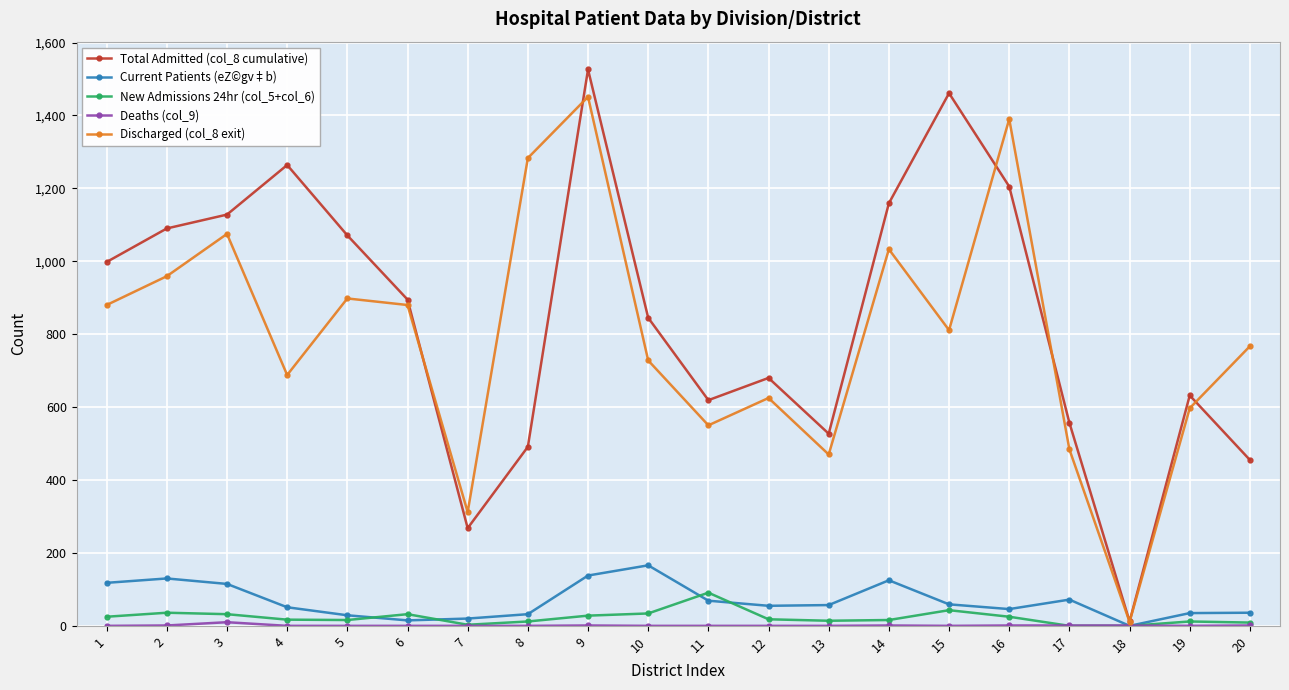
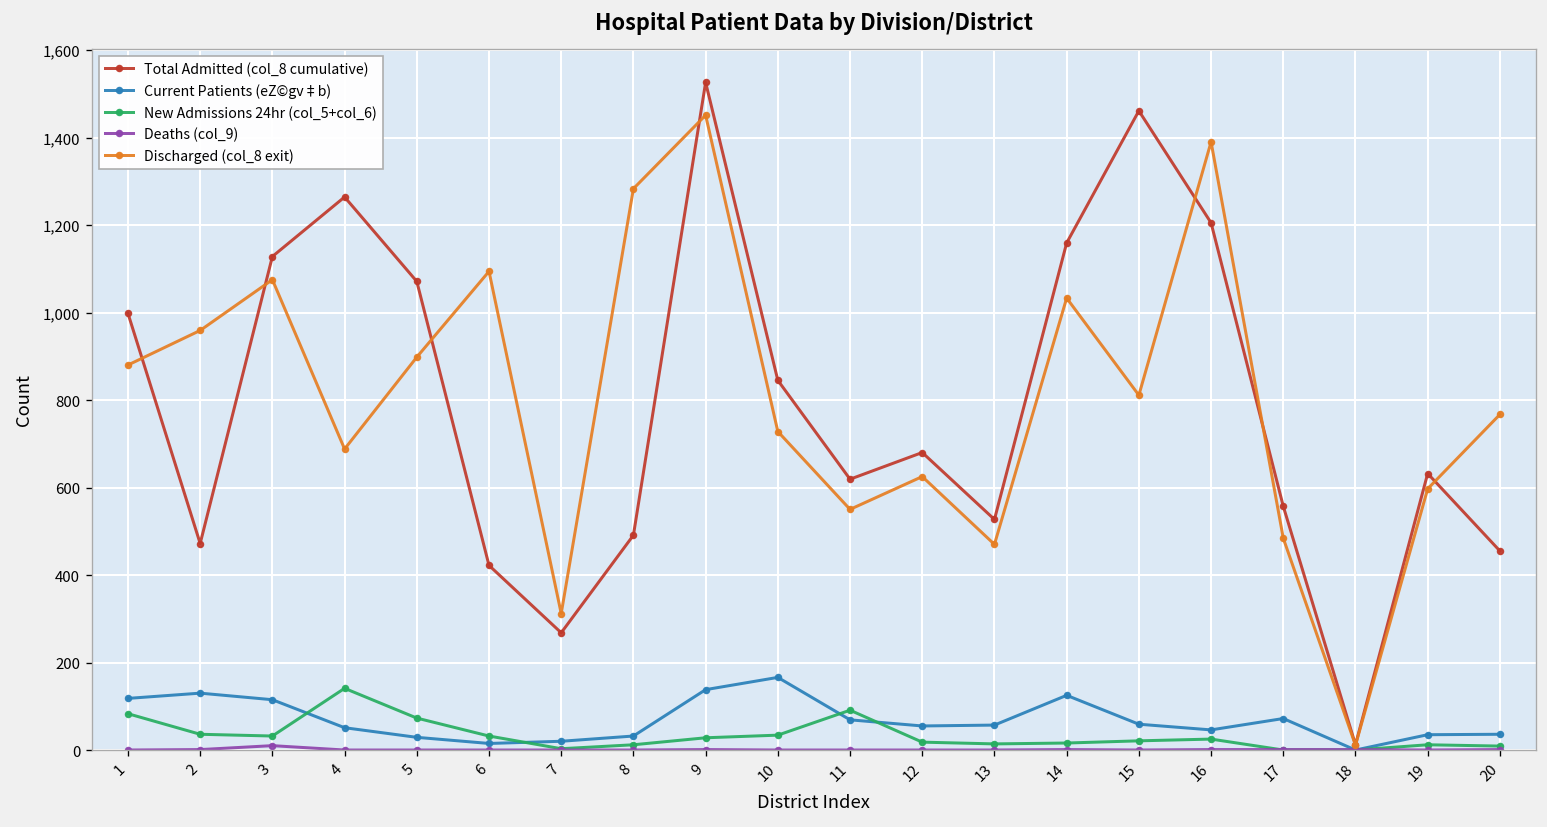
  {
    "Total Admitted (col_8 cumulative)": {
      "1": "1,000",
-     "2": "1,090",
+     "2": "470",
      "3": "1,130",
      "4": "1,260",
      "5": "1,070",
-     "6": "900",
+     "6": "420",
      "7": "270",
      "8": "490",
      "9": "1,530",
      "10": "850",
      "11": "620",
      "12": "680",
      "13": "530",
      "14": "1,160",
      "15": "1,460",
      "16": "1,210",
      "17": "560",
      "19": "630",
      "20": "460"
    },
    "Current Patients (eZ©gv‡b)": {
      "1": "120",
      "2": "130",
      "3": "120",
      "4": "50",
      "5": "30",
      "6": "20",
      "7": "20",
      "8": "30",
      "9": "140",
      "10": "170",
      "11": "70",
      "12": "60",
      "13": "60",
      "14": "130",
      "15": "60",
      "16": "50",
      "17": "70",
      "19": "40",
      "20": "40"
    },
    "New Admissions 24hr (col_5+col_6)": {
-     "1": "30",
+     "1": "80",
      "2": "40",
      "3": "30",
-     "4": "20",
-     "5": "20",
+     "4": "140",
+     "5": "70",
      "6": "30",
      "8": "10",
      "9": "30",
      "10": "30",
      "11": "90",
      "12": "20",
      "13": "10",
      "14": "20",
-     "15": "40",
+     "15": "20",
      "16": "30",
      "19": "10",
      "20": "10"
    },
    "Deaths (col_9)": {
      "1": "0",
      "2": "0",
      "3": "10",
      "4": "0",
      "5": "0",
      "6": "0",
      "8": "0",
      "9": "0",
      "10": "0",
      "11": "0",
      "12": "0",
      "13": "0",
      "14": "0",
      "15": "0",
      "16": "0",
      "19": "0",
      "20": "0"
    },
    "Discharged (col_8 exit)": {
      "1": "880",
      "2": "960",
      "3": "1,080",
      "4": "690",
      "5": "900",
-     "6": "880",
+     "6": "1,090",
      "7": "310",
      "8": "1,280",
      "9": "1,450",
      "10": "730",
      "11": "550",
      "12": "630",
      "13": "470",
      "14": "1,030",
      "15": "810",
      "16": "1,390",
      "17": "480",
      "19": "600",
      "20": "770"
    }
  }
